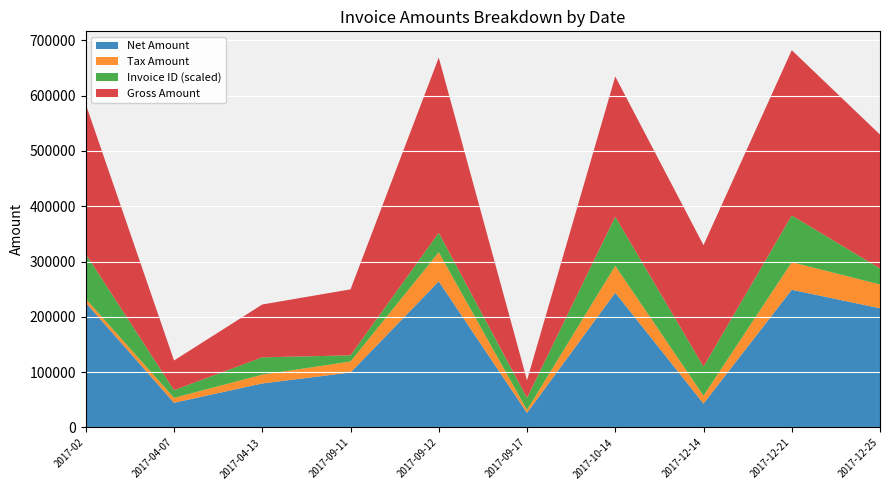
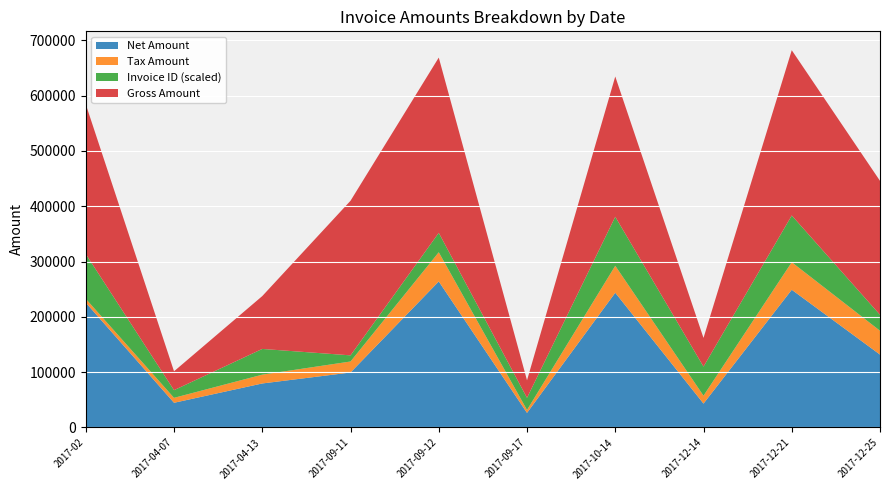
  {
    "Net Amount": {
      "2017-02": 230000,
      "2017-04-07": 40000,
      "2017-04-13": 80000,
      "2017-09-11": 100000,
      "2017-09-12": 260000,
      "2017-09-17": 30000,
      "2017-10-14": 240000,
      "2017-12-14": 40000,
      "2017-12-21": 250000,
-     "2017-12-25": 220000
+     "2017-12-25": 130000
    },
    "Tax Amount": {
      "2017-02": 10000,
      "2017-04-07": 10000,
      "2017-04-13": 20000,
      "2017-09-11": 20000,
      "2017-09-12": 50000,
      "2017-09-17": 10000,
      "2017-10-14": 50000,
      "2017-12-14": 10000,
      "2017-12-21": 50000,
      "2017-12-25": 40000
    },
    "Invoice ID (scaled)": {
      "2017-02": 80000,
      "2017-04-07": 10000,
-     "2017-04-13": 30000,
+     "2017-04-13": 50000,
      "2017-09-11": 10000,
      "2017-09-12": 40000,
      "2017-09-17": 20000,
      "2017-10-14": 90000,
      "2017-12-14": 50000,
      "2017-12-21": 80000,
      "2017-12-25": 30000
    },
    "Gross Amount": {
      "2017-02": 270000,
-     "2017-04-07": 50000,
+     "2017-04-07": 30000,
      "2017-04-13": 100000,
-     "2017-09-11": 120000,
+     "2017-09-11": 280000,
      "2017-09-12": 320000,
      "2017-09-17": 30000,
      "2017-10-14": 250000,
-     "2017-12-14": 220000,
+     "2017-12-14": 50000,
      "2017-12-21": 300000,
      "2017-12-25": 240000
    }
  }
